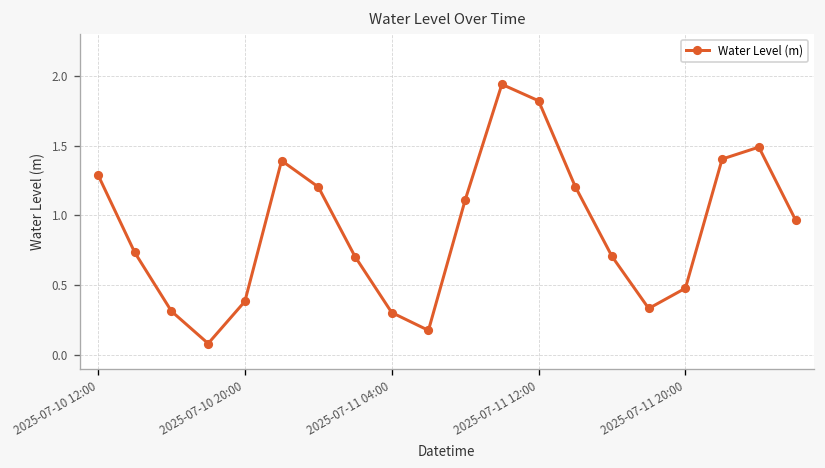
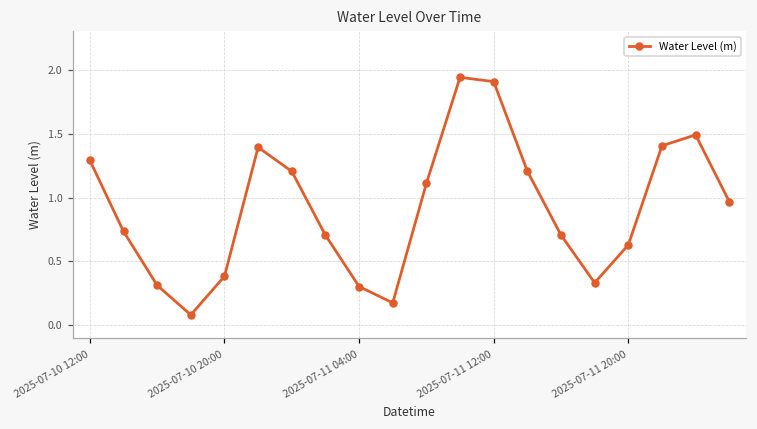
  {
    "2025-07-10 12:00": 1.29,
    "2025-07-10 20:00": 0.38,
    "2025-07-11 04:00": 0.30,
-   "2025-07-11 12:00": 1.82,
-   "2025-07-11 20:00": 0.48
+   "2025-07-11 12:00": 1.91,
+   "2025-07-11 20:00": 0.63
  }
